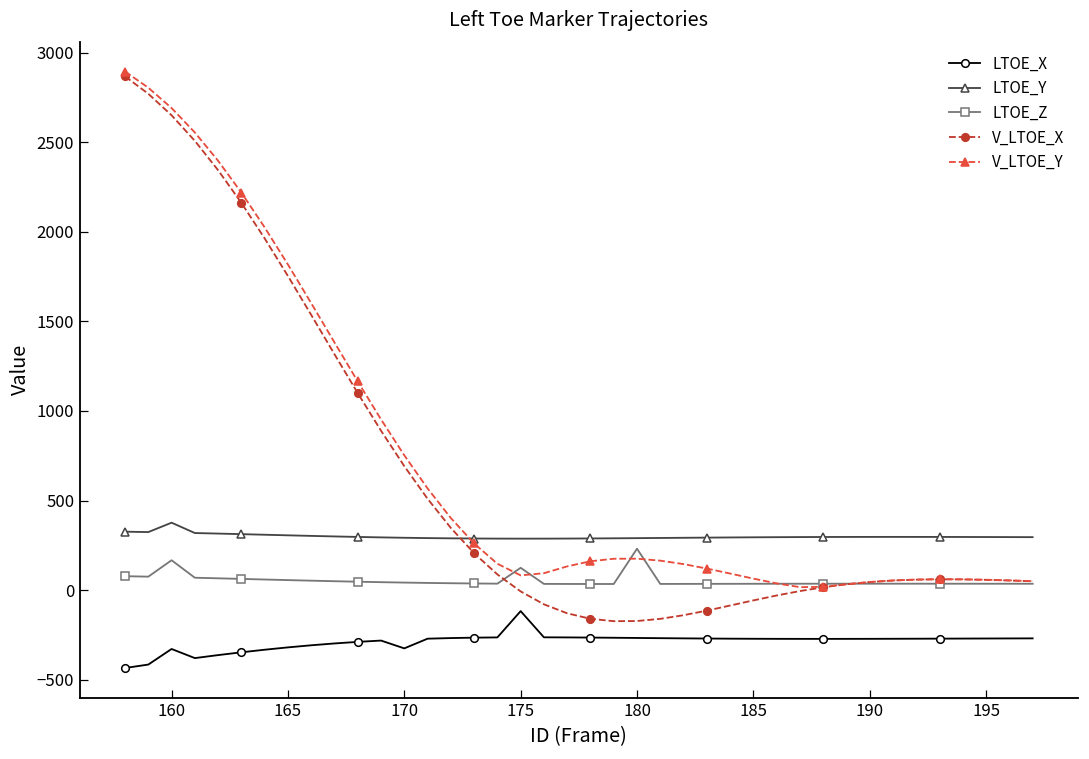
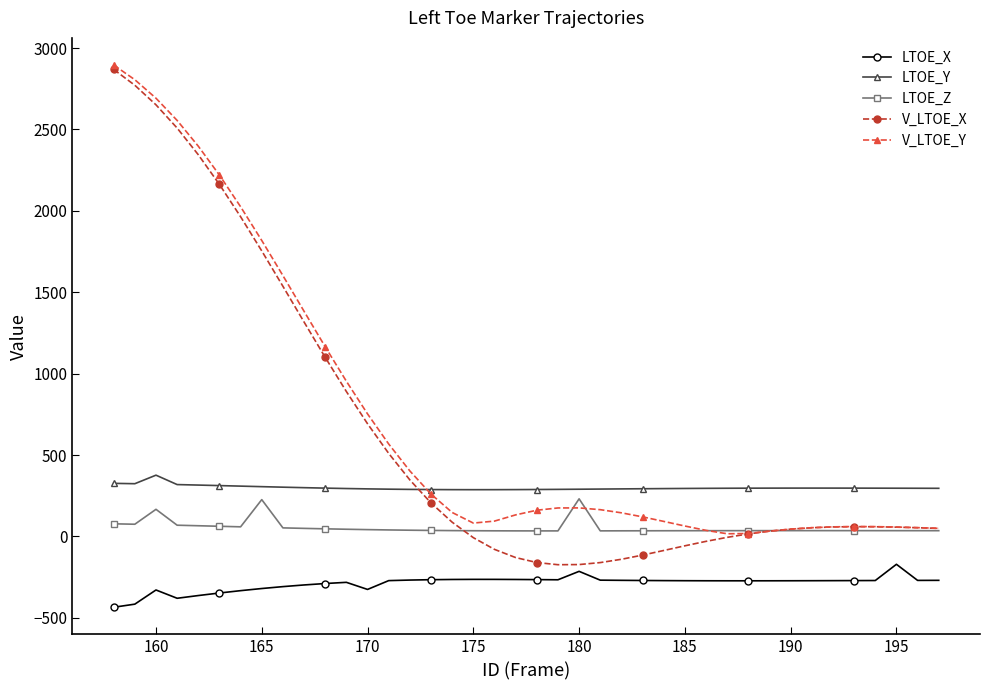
  {
    "LTOE_X": {
      "160": -330,
      "165": -320,
      "170": -330,
-     "175": -120,
-     "180": -270,
+     "175": -260,
+     "180": -210,
      "185": -270,
      "190": -270,
-     "195": -270
+     "195": -170
    },
    "LTOE_Y": {
      "160": 380,
      "165": 310,
      "170": 290,
      "175": 290,
      "180": 290,
      "185": 290,
      "190": 300,
      "195": 300
    },
    "LTOE_Z": {
      "160": 170,
-     "165": 60,
+     "165": 230,
      "170": 40,
-     "175": 120,
+     "175": 30,
      "180": 230,
      "185": 30,
      "195": 40
    }
  }
